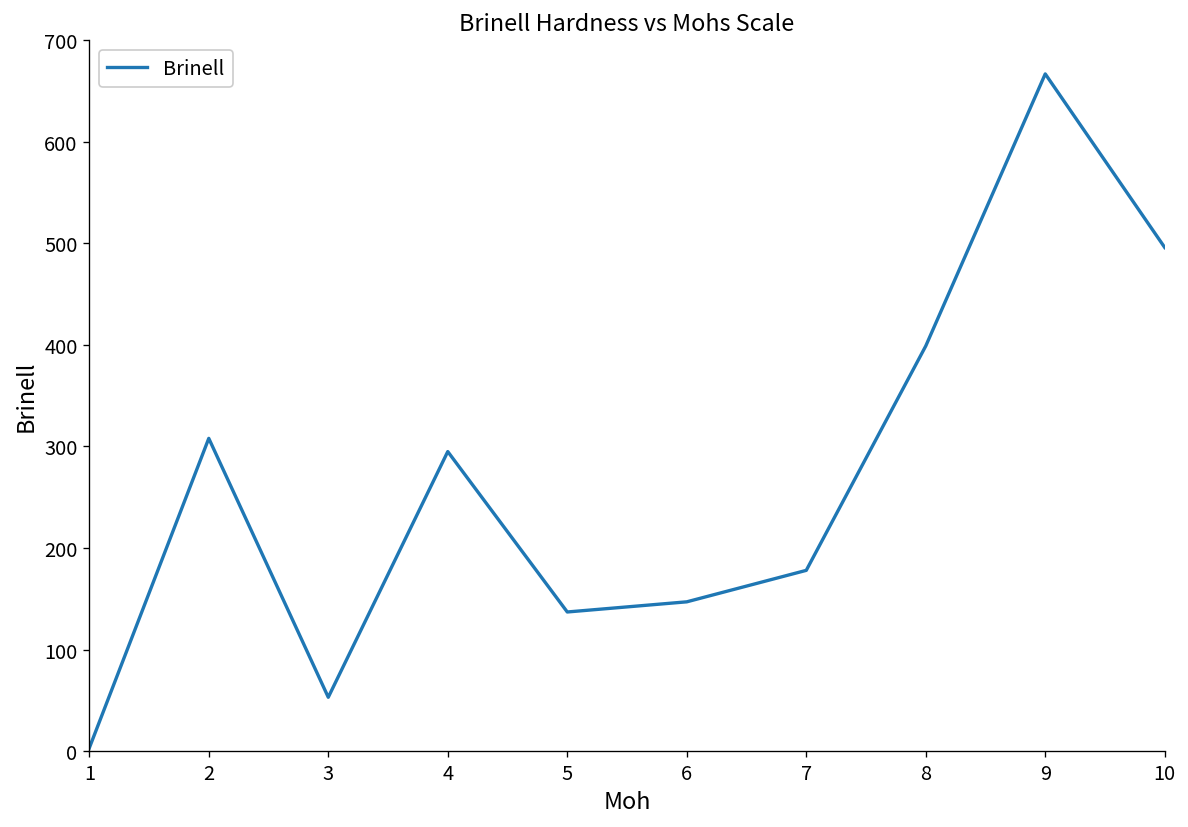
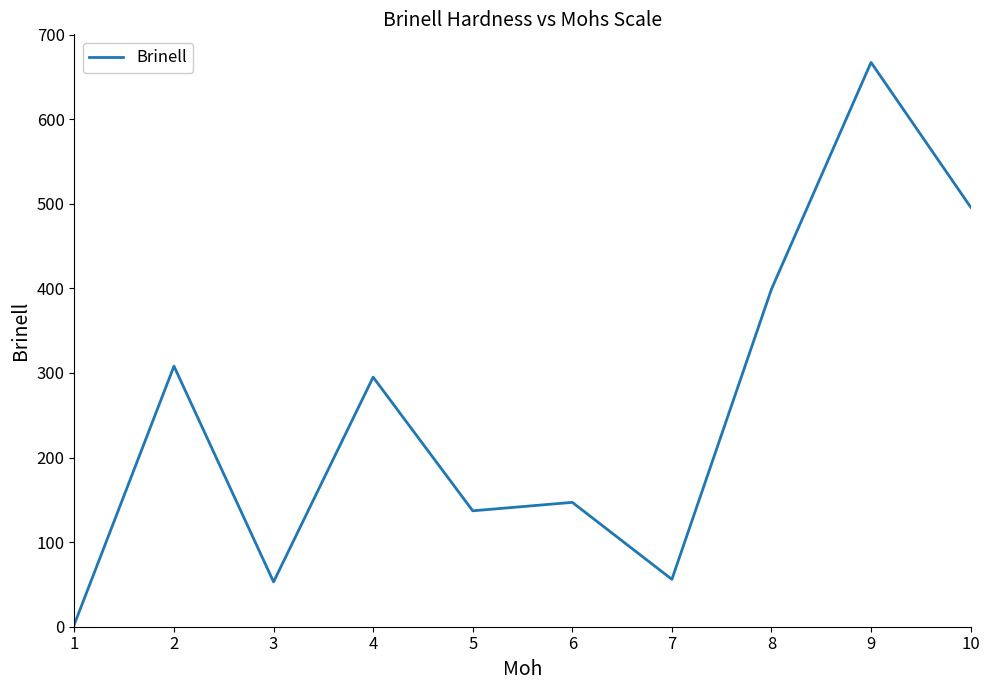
  {
    "1": 0,
    "2": 310,
    "3": 50,
    "4": 300,
    "5": 140,
    "6": 150,
-   "7": 180,
+   "7": 60,
    "8": 400,
    "9": 670,
    "10": 500
  }
